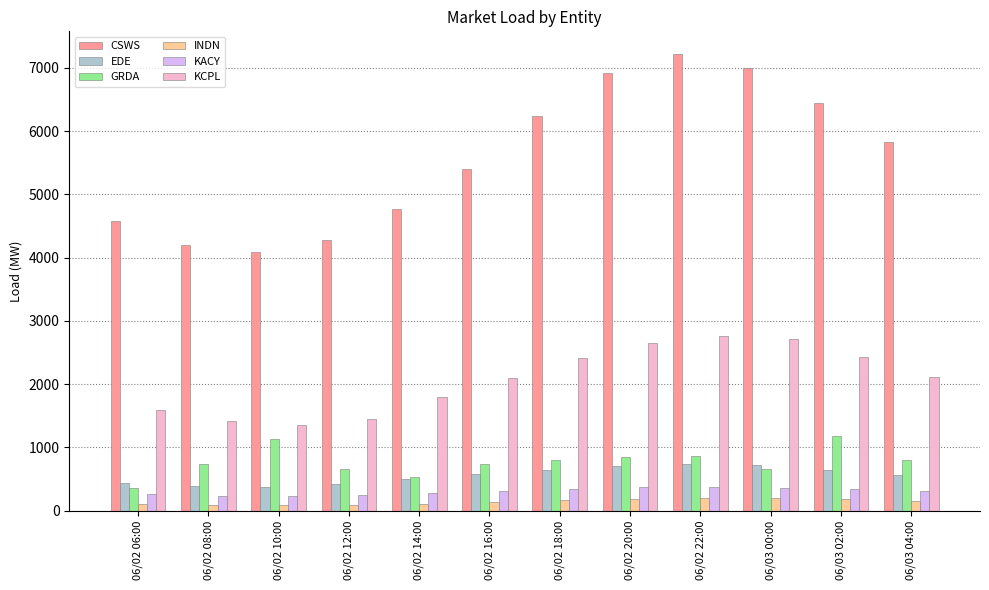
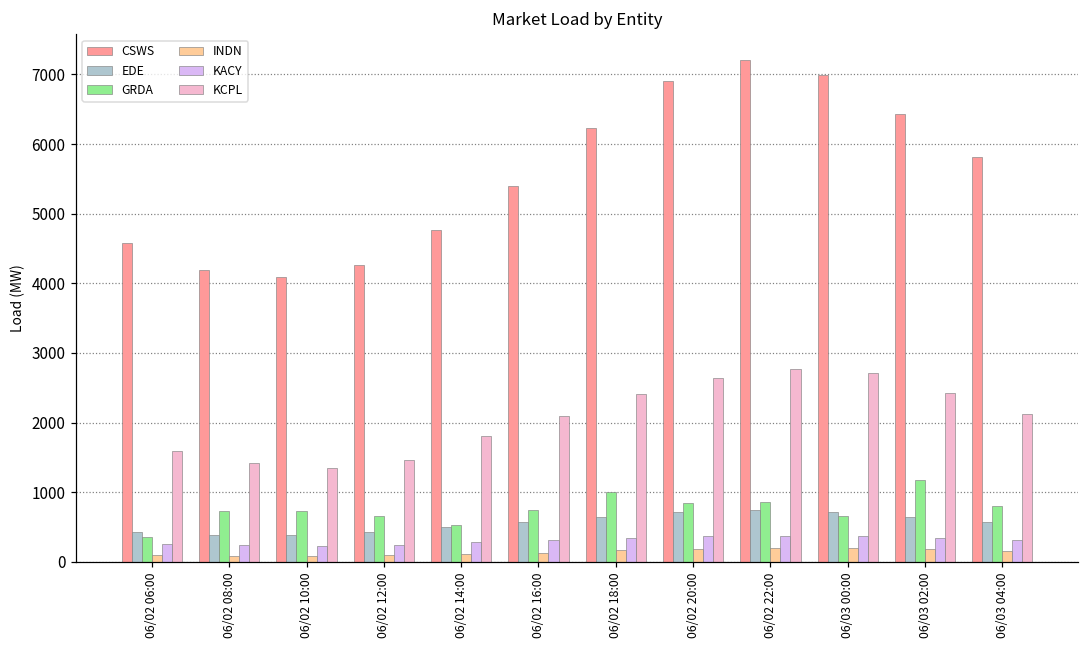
  {
    "GRDA": {
      "06/02 06:00": 400,
      "06/02 08:00": 700,
-     "06/02 10:00": 1100,
+     "06/02 10:00": 700,
      "06/02 12:00": 700,
      "06/02 14:00": 500,
      "06/02 16:00": 700,
-     "06/02 18:00": 800,
+     "06/02 18:00": 1000,
      "06/02 20:00": 800,
      "06/02 22:00": 900,
      "06/03 00:00": 700,
      "06/03 02:00": 1200,
      "06/03 04:00": 800
    }
  }
